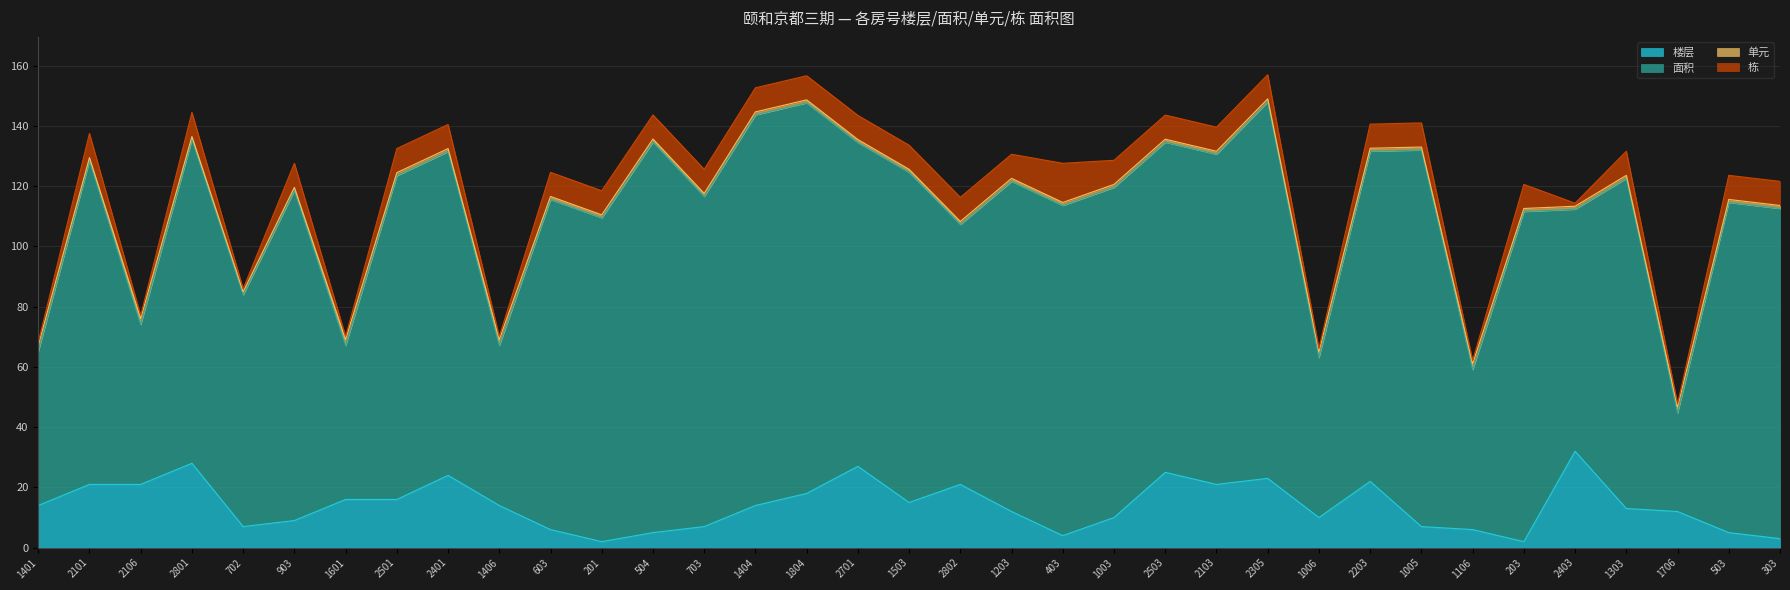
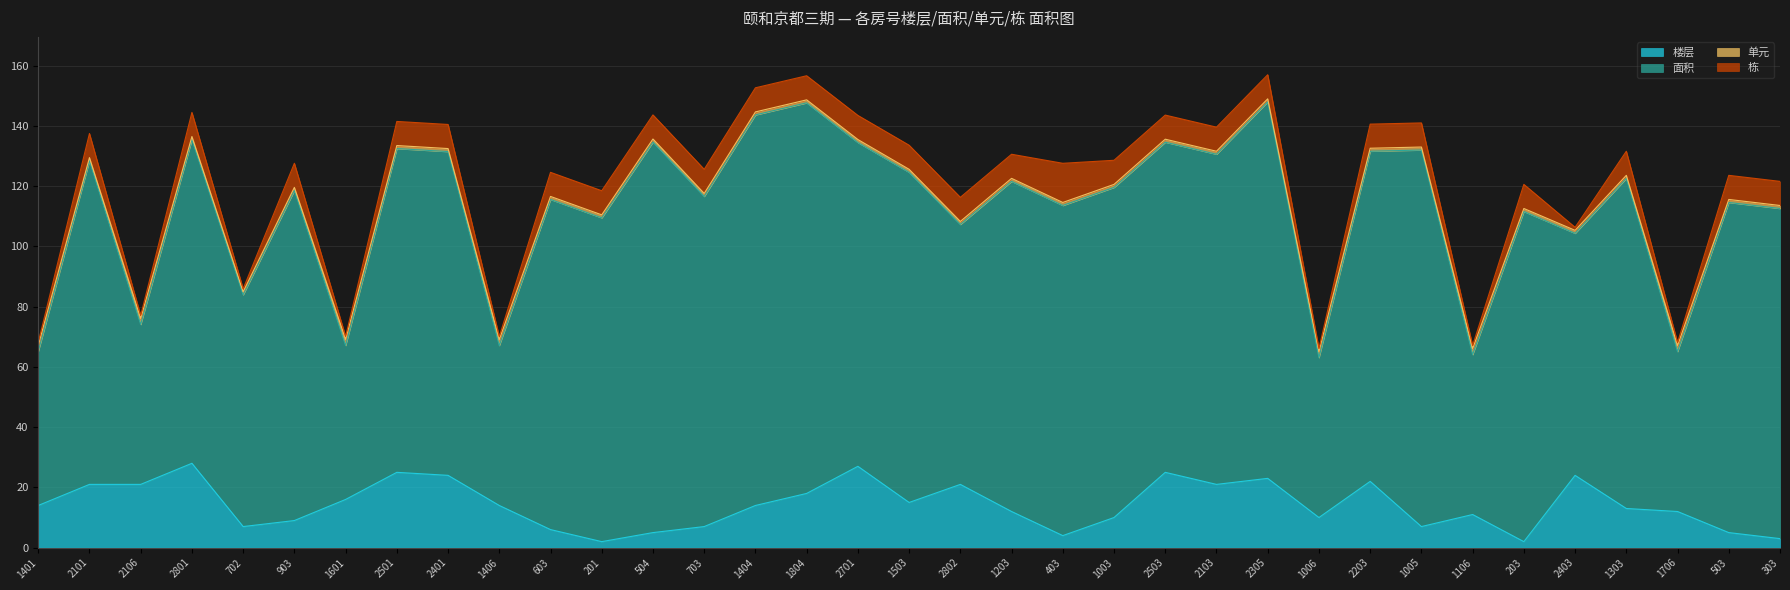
  {
    "楼层": {
      "1401": 14,
      "2101": 21,
      "2106": 21,
      "2801": 28,
      "702": 7,
      "903": 9,
      "1601": 16,
-     "2501": 16,
+     "2501": 25,
      "2401": 24,
      "1406": 14,
      "603": 6,
      "201": 2,
      "504": 5,
      "703": 7,
      "1404": 14,
      "1804": 18,
      "2701": 27,
      "1503": 15,
      "2802": 21,
      "1203": 12,
      "403": 4,
      "1003": 10,
      "2503": 25,
      "2103": 21,
      "2305": 23,
      "1006": 10,
      "2203": 22,
      "1005": 7,
-     "1106": 6,
+     "1106": 11,
      "203": 2,
-     "2403": 32,
+     "2403": 24,
      "1303": 13,
      "1706": 12,
      "503": 5,
      "303": 3
    },
    "面积": {
      "1401": 51,
      "2101": 107,
      "2106": 53,
      "2801": 107,
      "702": 77,
      "903": 110,
      "1601": 51,
      "2501": 107,
      "2401": 107,
      "1406": 53,
      "603": 110,
      "201": 107,
      "504": 130,
      "703": 110,
      "1404": 130,
      "1804": 130,
      "2701": 107,
      "1503": 110,
      "2802": 86,
      "1203": 110,
      "403": 110,
      "1003": 110,
      "2503": 110,
      "2103": 110,
      "2305": 125,
      "1006": 53,
      "2203": 110,
      "1005": 125,
      "1106": 53,
      "203": 110,
      "2403": 80,
      "1303": 110,
-     "1706": 33,
+     "1706": 53,
      "503": 110,
      "303": 110
    },
    "单元": {
      "1401": 2,
      "2101": 1,
      "2106": 2,
      "2801": 1,
      "702": 1,
      "903": 1,
      "1601": 2,
      "2501": 1,
      "2401": 1,
      "1406": 2,
      "603": 1,
      "201": 1,
      "504": 1,
      "703": 1,
      "1404": 1,
      "1804": 1,
      "2701": 1,
      "1503": 1,
      "2802": 1,
      "1203": 1,
      "403": 1,
      "1003": 1,
      "2503": 1,
      "2103": 1,
      "2305": 1,
      "1006": 2,
      "2203": 1,
      "1005": 1,
      "1106": 2,
      "203": 1,
      "2403": 1,
      "1303": 1,
      "1706": 2,
      "503": 1,
      "303": 1
    },
    "栋": {
      "1401": 1,
      "2101": 8,
      "2106": 1,
      "2801": 8,
      "702": 1,
      "903": 8,
      "1601": 1,
      "2501": 8,
      "2401": 8,
      "1406": 1,
      "603": 8,
      "201": 8,
      "504": 8,
      "703": 8,
      "1404": 8,
      "1804": 8,
      "2701": 8,
      "1503": 8,
      "2802": 8,
      "1203": 8,
      "403": 13,
      "1003": 8,
      "2503": 8,
      "2103": 8,
      "2305": 8,
      "1006": 1,
      "2203": 8,
      "1005": 8,
      "1106": 1,
      "203": 8,
      "2403": 1,
      "1303": 8,
      "1706": 1,
      "503": 8,
      "303": 8
    }
  }
